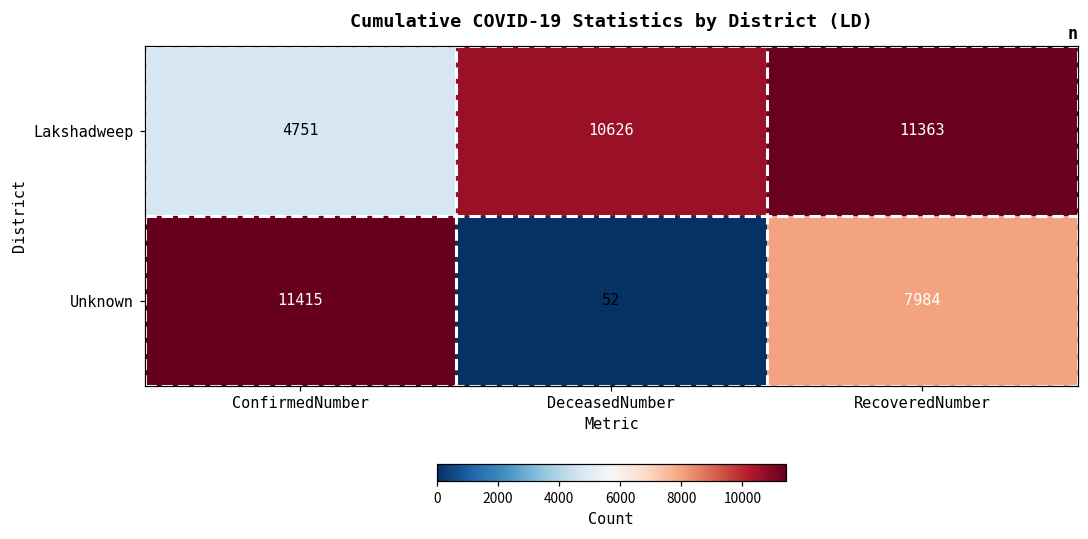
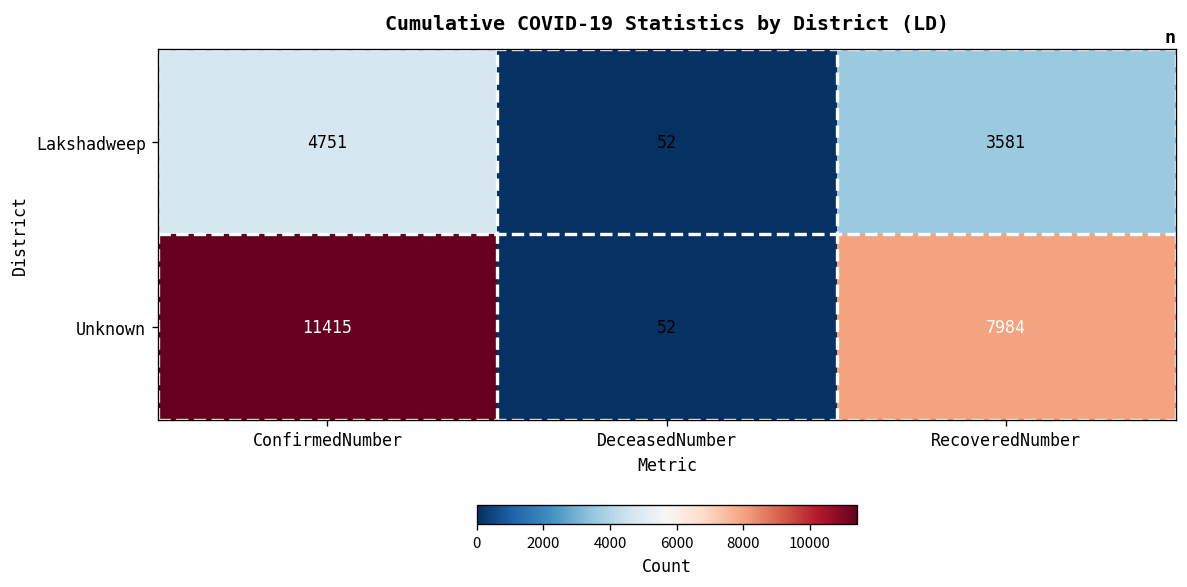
  {
    "Lakshadweep": {
      "ConfirmedNumber": 4751,
-     "DeceasedNumber": 10626,
-     "RecoveredNumber": 11363
+     "DeceasedNumber": 52,
+     "RecoveredNumber": 3581
    },
    "Unknown": {
      "ConfirmedNumber": 11415,
      "DeceasedNumber": 52,
      "RecoveredNumber": 7984
    }
  }
